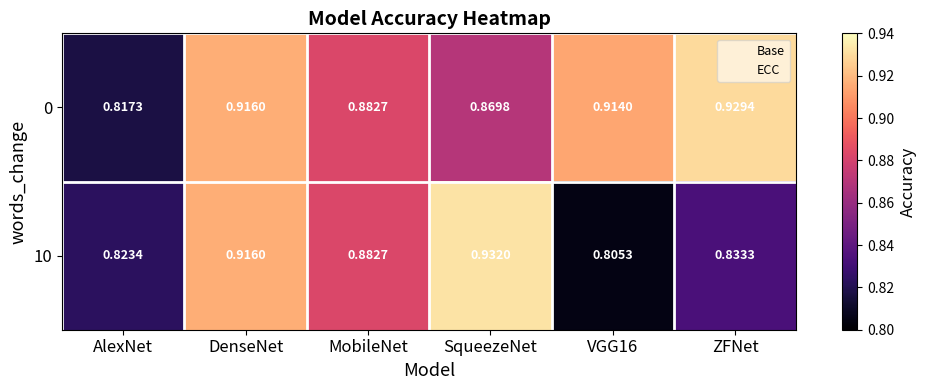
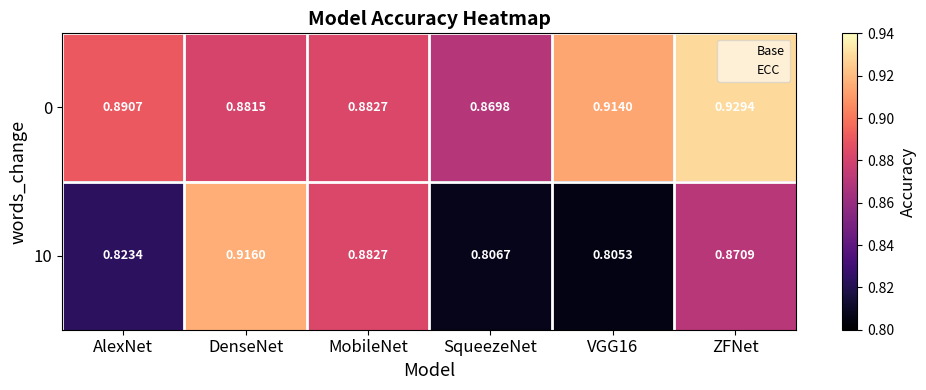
  {
    "0": {
-     "AlexNet": 0.8173,
-     "DenseNet": 0.9160,
+     "AlexNet": 0.8907,
+     "DenseNet": 0.8815,
      "MobileNet": 0.8827,
      "SqueezeNet": 0.8698,
      "VGG16": 0.9140,
      "ZFNet": 0.9294
    },
    "10": {
      "AlexNet": 0.8234,
      "DenseNet": 0.9160,
      "MobileNet": 0.8827,
-     "SqueezeNet": 0.9320,
+     "SqueezeNet": 0.8067,
      "VGG16": 0.8053,
-     "ZFNet": 0.8333
+     "ZFNet": 0.8709
    }
  }
